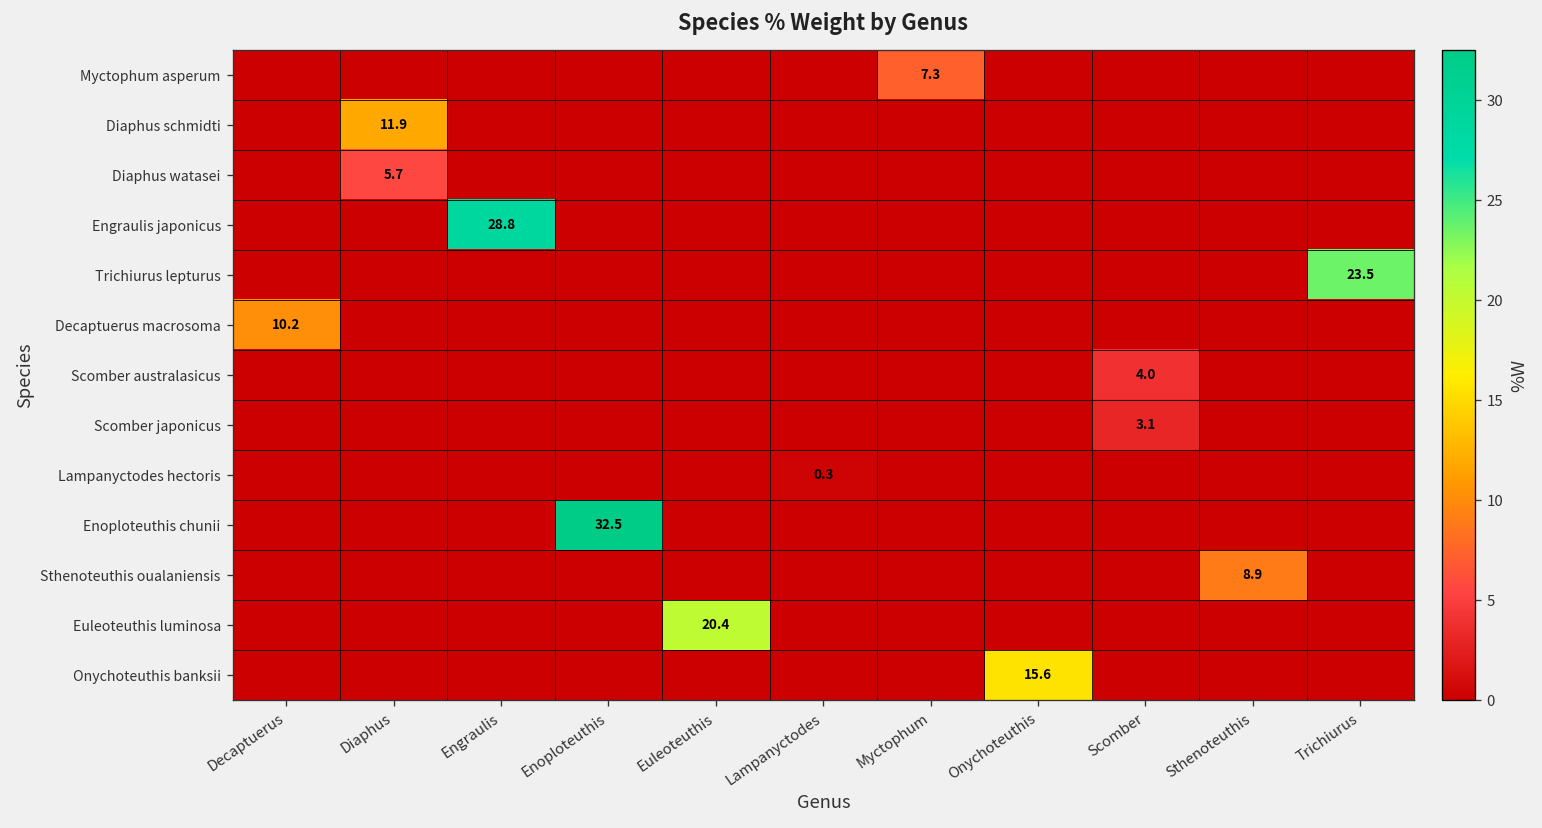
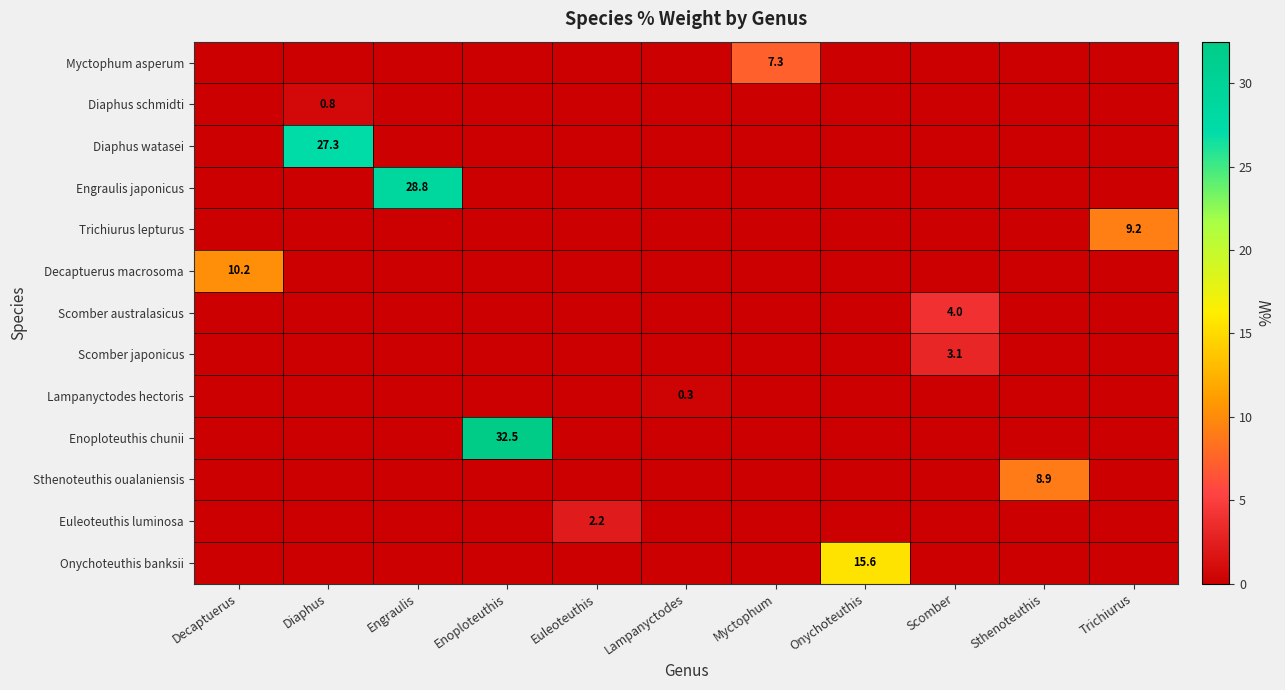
  {
    "Myctophum asperum": {
      "Myctophum": 7.3
    },
    "Diaphus schmidti": {
-     "Diaphus": 11.9
+     "Diaphus": 0.8
    },
    "Diaphus watasei": {
-     "Diaphus": 5.7
+     "Diaphus": 27.3
    },
    "Engraulis japonicus": {
      "Engraulis": 28.8
    },
    "Trichiurus lepturus": {
-     "Trichiurus": 23.5
+     "Trichiurus": 9.2
    },
    "Decaptuerus macrosoma": {
      "Decaptuerus": 10.2
    },
    "Scomber australasicus": {
      "Scomber": 4.0
    },
    "Scomber japonicus": {
      "Scomber": 3.1
    },
    "Lampanyctodes hectoris": {
      "Lampanyctodes": 0.3
    },
    "Enoploteuthis chunii": {
      "Enoploteuthis": 32.5
    },
    "Sthenoteuthis oualaniensis": {
      "Sthenoteuthis": 8.9
    },
    "Euleoteuthis luminosa": {
-     "Euleoteuthis": 20.4
+     "Euleoteuthis": 2.2
    },
    "Onychoteuthis banksii": {
      "Onychoteuthis": 15.6
    }
  }
